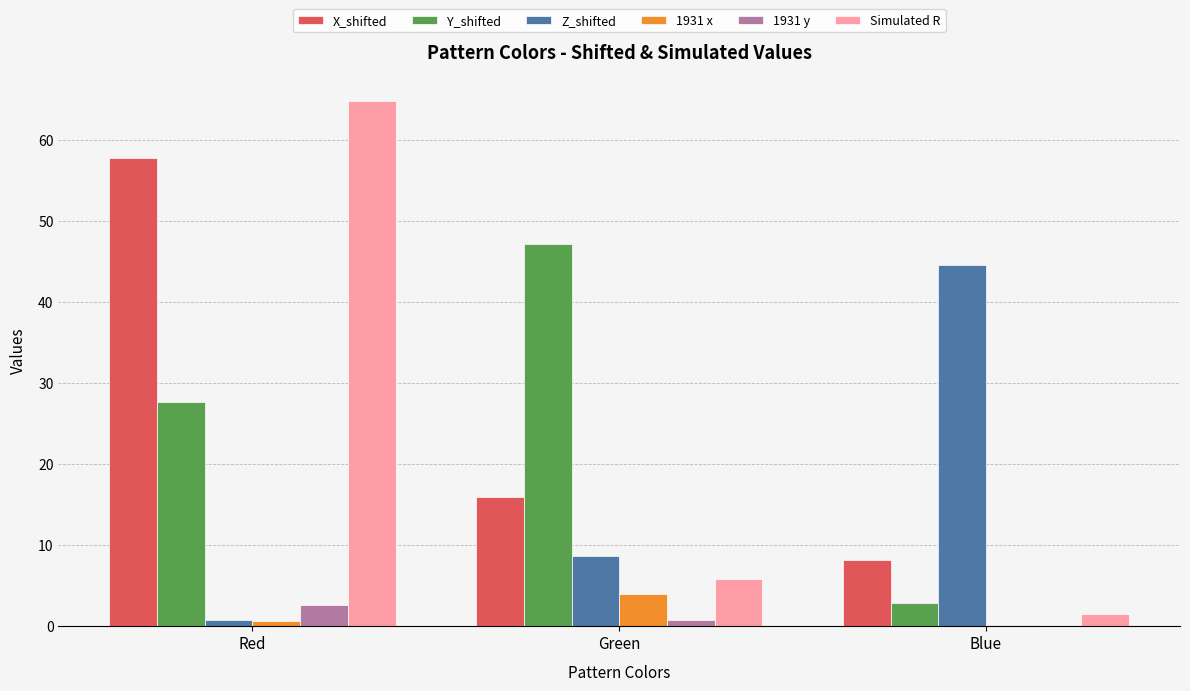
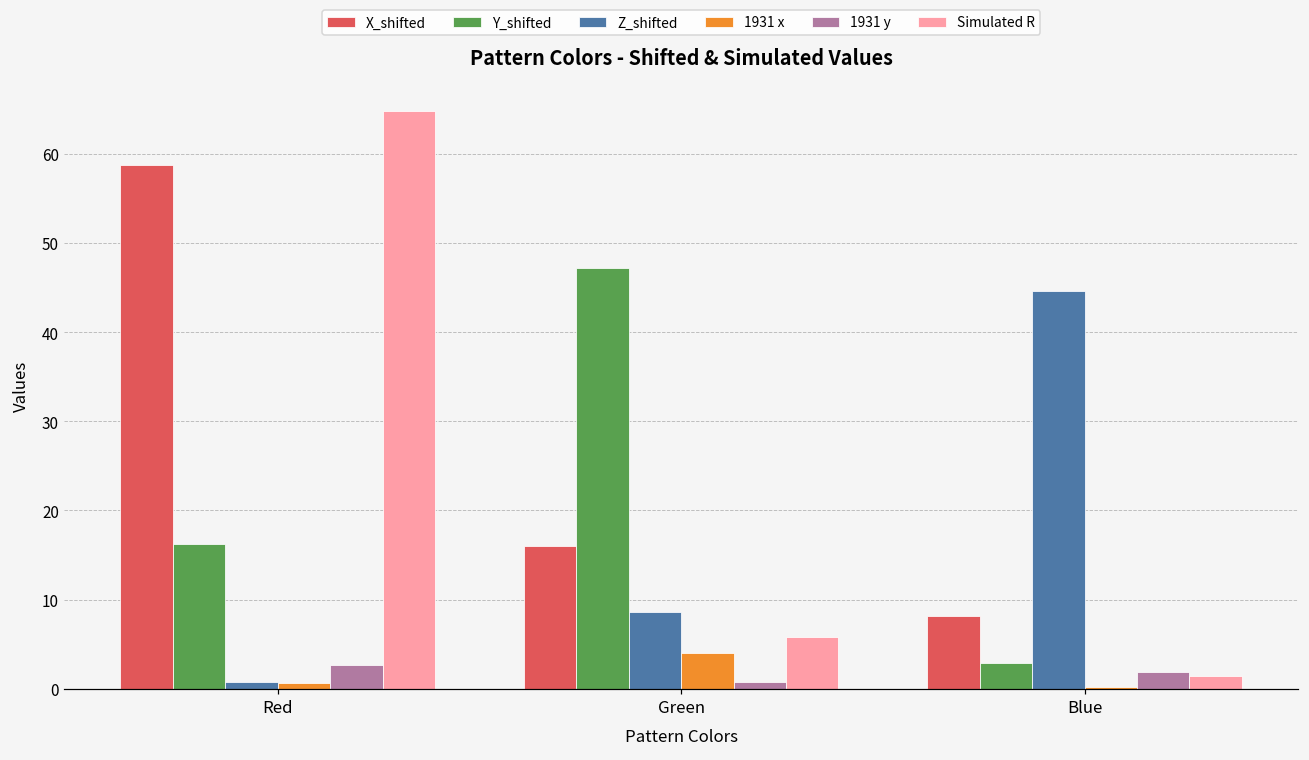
  {
    "X_shifted": {
-     "Red": 58,
+     "Red": 59,
      "Green": 16,
      "Blue": 8
    },
    "Y_shifted": {
-     "Red": 28,
+     "Red": 16,
      "Green": 47,
      "Blue": 3
    },
    "Z_shifted": {
      "Red": 1,
      "Green": 9,
      "Blue": 45
    },
    "1931 x": {
      "Red": 1,
      "Green": 4
    },
    "1931 y": {
      "Red": 3,
      "Green": 1,
-     "Blue": 0
+     "Blue": 2
    },
    "Simulated R": {
      "Red": 65,
      "Green": 6,
      "Blue": 1
    }
  }
